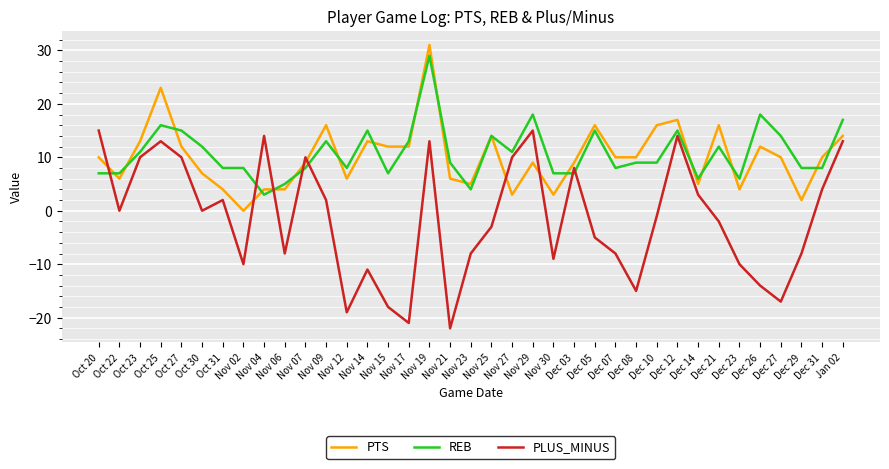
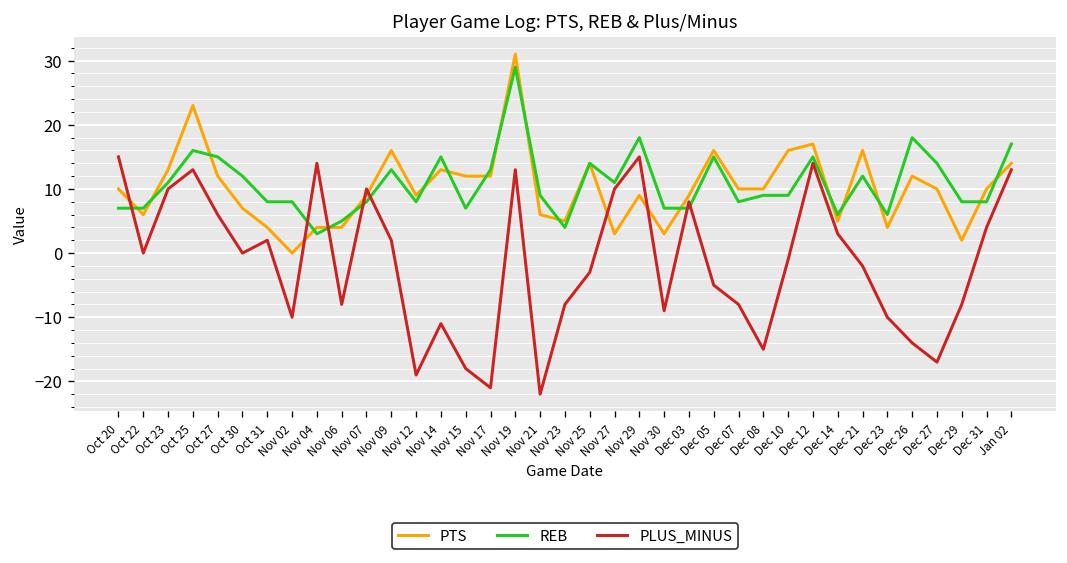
  {
    "PTS": {
      "Oct 20": 10,
      "Oct 22": 6,
      "Oct 23": 13,
      "Oct 25": 23,
      "Oct 27": 12,
      "Oct 30": 7,
      "Oct 31": 4,
      "Nov 02": 0,
      "Nov 04": 4,
      "Nov 06": 4,
      "Nov 07": 9,
      "Nov 09": 16,
-     "Nov 12": 6,
+     "Nov 12": 9,
      "Nov 14": 13,
      "Nov 15": 12,
      "Nov 17": 12,
      "Nov 19": 31,
      "Nov 21": 6,
      "Nov 23": 5,
      "Nov 27": 3,
      "Nov 29": 9,
      "Nov 30": 3,
      "Dec 03": 9,
      "Dec 05": 16,
      "Dec 07": 10,
      "Dec 08": 10,
      "Dec 10": 16,
      "Dec 12": 17,
      "Dec 14": 5,
      "Dec 21": 16,
      "Dec 23": 4,
      "Dec 26": 12,
      "Dec 27": 10,
      "Dec 29": 2,
      "Dec 31": 10,
      "Jan 02": 14
    },
    "REB": {
      "Oct 20": 7,
      "Oct 22": 7,
      "Oct 23": 11,
      "Oct 25": 16,
      "Oct 27": 15,
      "Oct 30": 12,
      "Oct 31": 8,
      "Nov 02": 8,
      "Nov 04": 3,
      "Nov 06": 5,
      "Nov 07": 8,
      "Nov 09": 13,
      "Nov 12": 8,
      "Nov 14": 15,
      "Nov 15": 7,
      "Nov 17": 13,
      "Nov 19": 29,
      "Nov 21": 9,
      "Nov 23": 4,
      "Nov 27": 11,
      "Nov 29": 18,
      "Nov 30": 7,
      "Dec 03": 7,
      "Dec 05": 15,
      "Dec 07": 8,
      "Dec 08": 9,
      "Dec 10": 9,
      "Dec 12": 15,
      "Dec 14": 6,
      "Dec 21": 12,
      "Dec 23": 6,
      "Dec 26": 18,
      "Dec 27": 14,
      "Dec 29": 8,
      "Dec 31": 8,
      "Jan 02": 17
    },
    "PLUS_MINUS": {
      "Oct 20": 15,
      "Oct 22": 0,
      "Oct 23": 10,
      "Oct 25": 13,
-     "Oct 27": 10,
+     "Oct 27": 6,
      "Oct 30": 0,
      "Oct 31": 2,
      "Nov 02": -10,
      "Nov 04": 14,
      "Nov 06": -8,
      "Nov 07": 10,
      "Nov 09": 2,
      "Nov 12": -19,
      "Nov 14": -11,
      "Nov 15": -18,
      "Nov 17": -21,
      "Nov 19": 13,
      "Nov 21": -22,
      "Nov 23": -8,
      "Nov 25": -3,
      "Nov 27": 10,
      "Nov 29": 15,
      "Nov 30": -9,
      "Dec 03": 8,
      "Dec 05": -5,
      "Dec 07": -8,
      "Dec 08": -15,
      "Dec 10": -1,
      "Dec 12": 14,
      "Dec 14": 3,
      "Dec 21": -2,
      "Dec 23": -10,
      "Dec 26": -14,
      "Dec 27": -17,
      "Dec 29": -8,
      "Dec 31": 4,
      "Jan 02": 13
    }
  }
